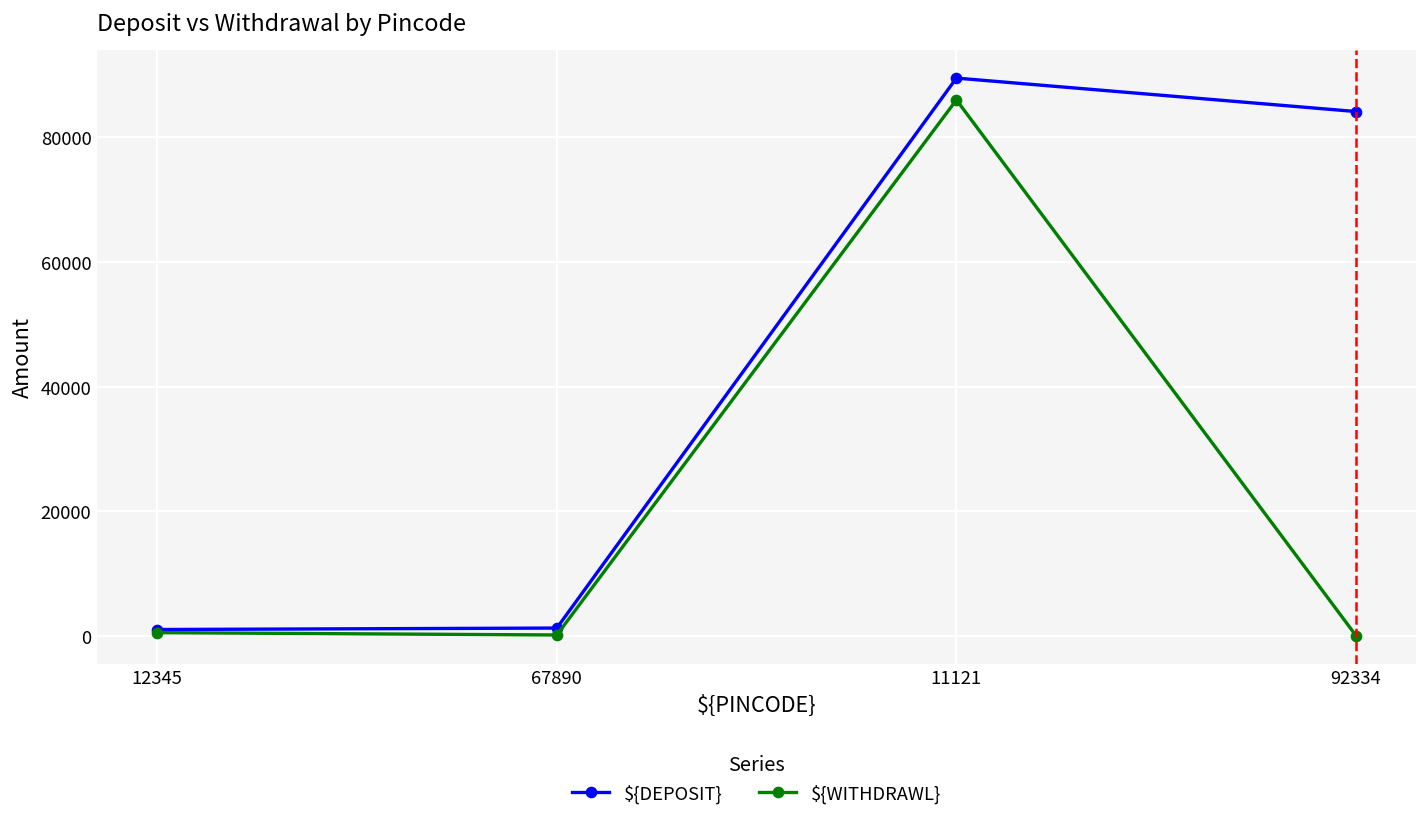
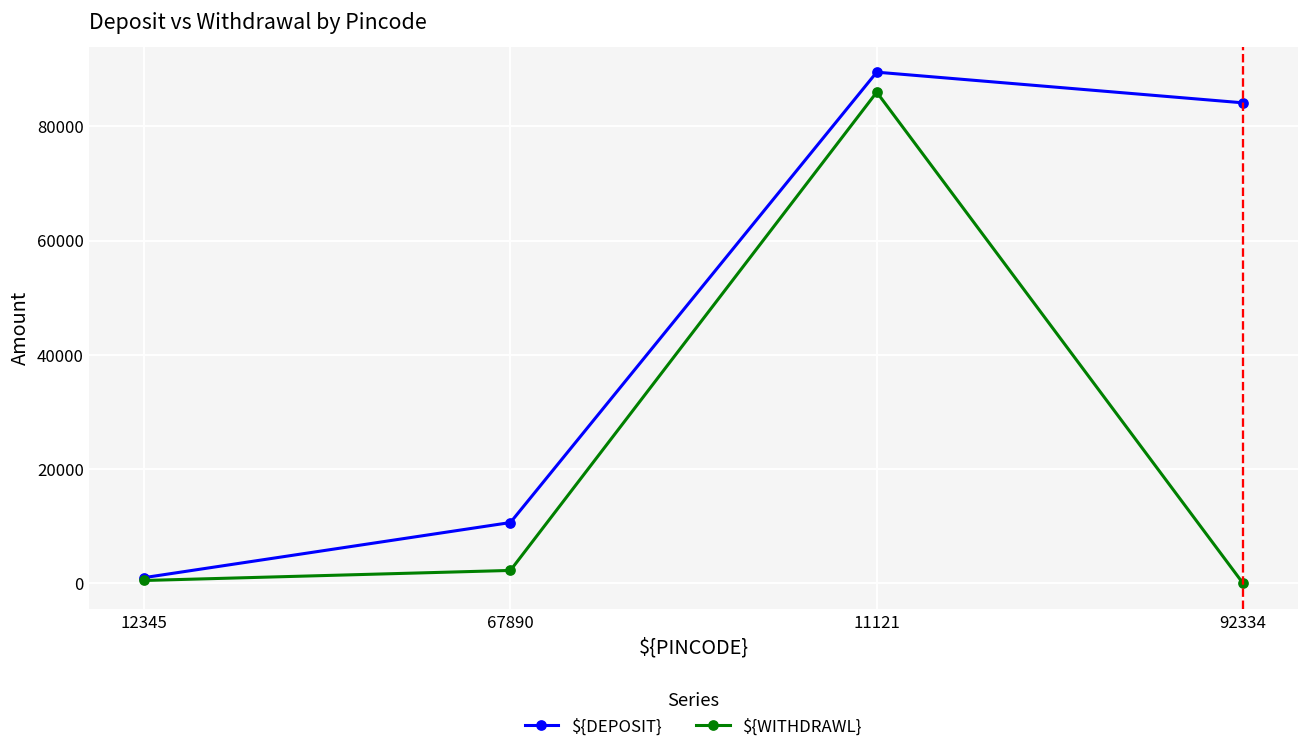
  {
    "${DEPOSIT}": {
      "12345": 1000,
-     "67890": 1000,
+     "67890": 11000,
      "11121": 90000,
      "92334": 84000
    },
    "${WITHDRAWL}": {
      "12345": 1000,
-     "67890": 0,
+     "67890": 2000,
      "11121": 86000,
      "92334": 0
    }
  }
